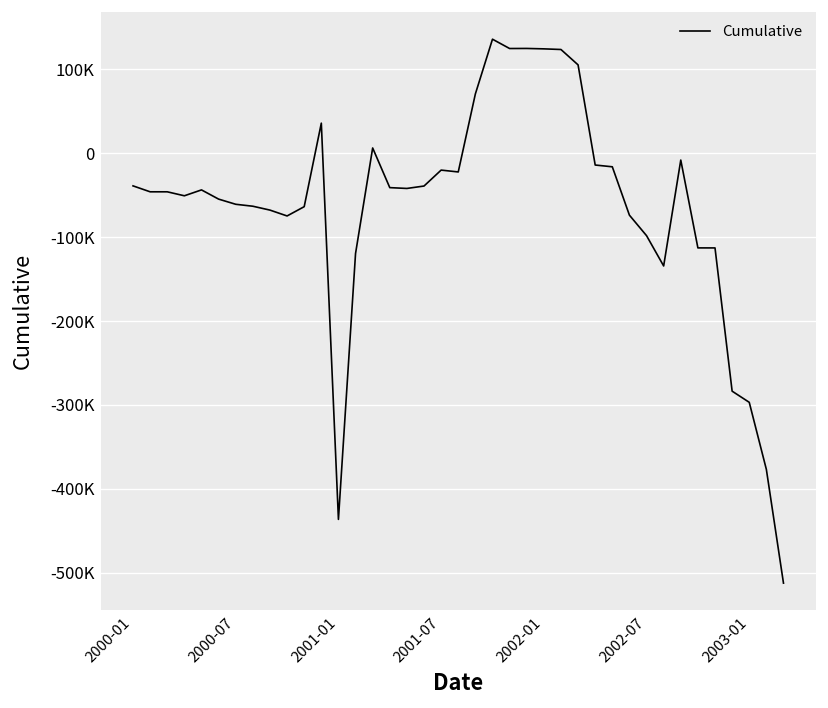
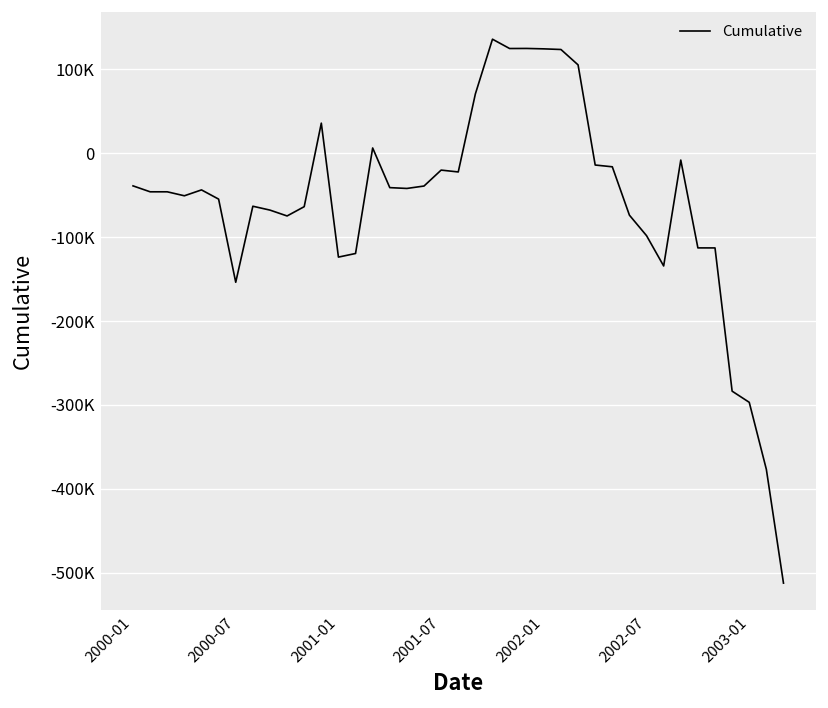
  {
    "2000-01": -40000,
-   "2000-07": -60000,
-   "2001-01": -440000,
+   "2000-07": -150000,
+   "2001-01": -120000,
    "2001-07": -20000,
    "2002-01": 120000,
    "2002-07": -100000,
    "2003-01": -300000
  }
